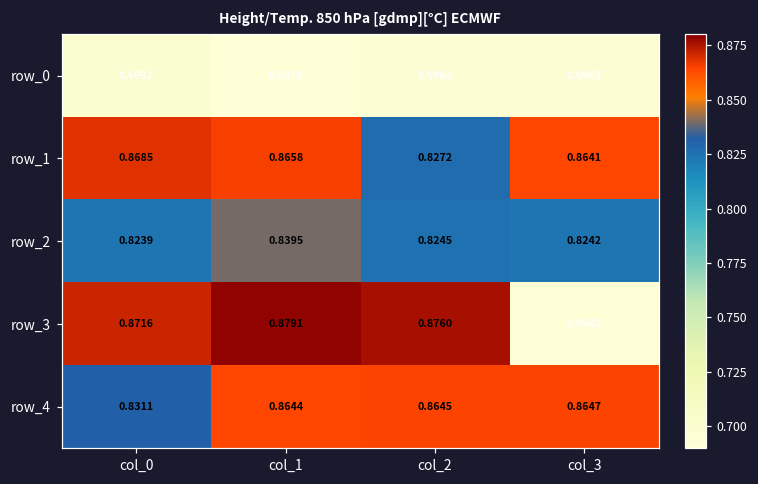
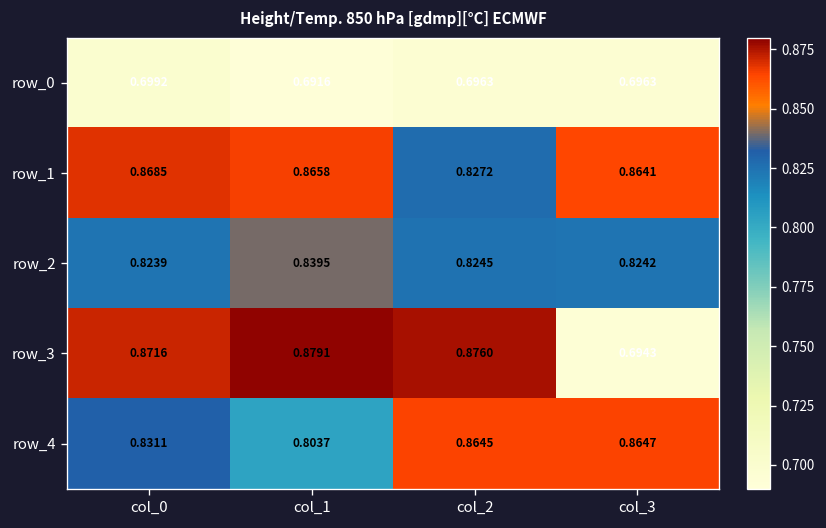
  {
    "row_0": {
      "col_0": 0.6992
    },
    "row_1": {
      "col_0": 0.8685,
      "col_1": 0.8658,
      "col_2": 0.8272,
      "col_3": 0.8641
    },
    "row_2": {
      "col_0": 0.8239,
      "col_1": 0.8395,
      "col_2": 0.8245,
      "col_3": 0.8242
    },
    "row_3": {
      "col_0": 0.8716,
      "col_1": 0.8791,
      "col_2": 0.8760
    },
    "row_4": {
      "col_0": 0.8311,
-     "col_1": 0.8644,
+     "col_1": 0.8037,
      "col_2": 0.8645,
      "col_3": 0.8647
    }
  }
